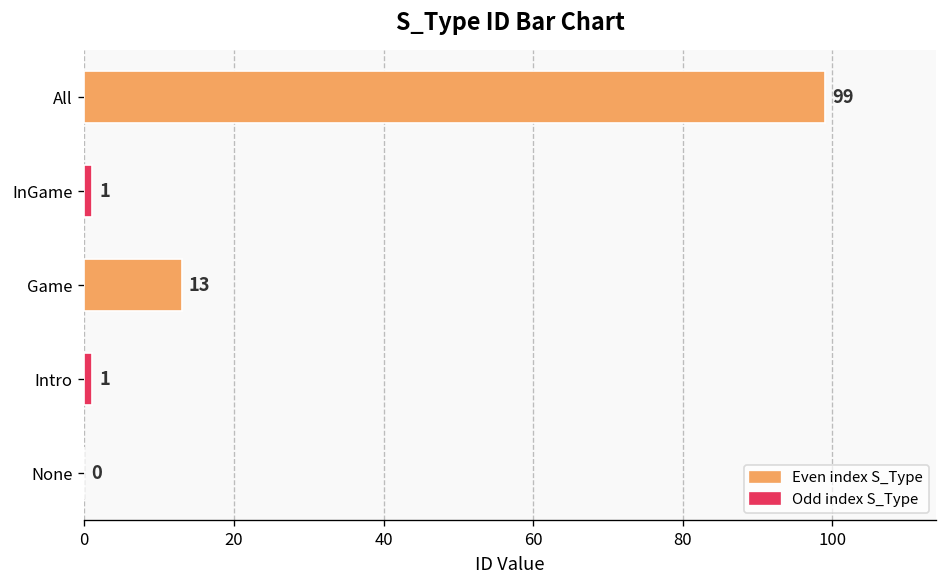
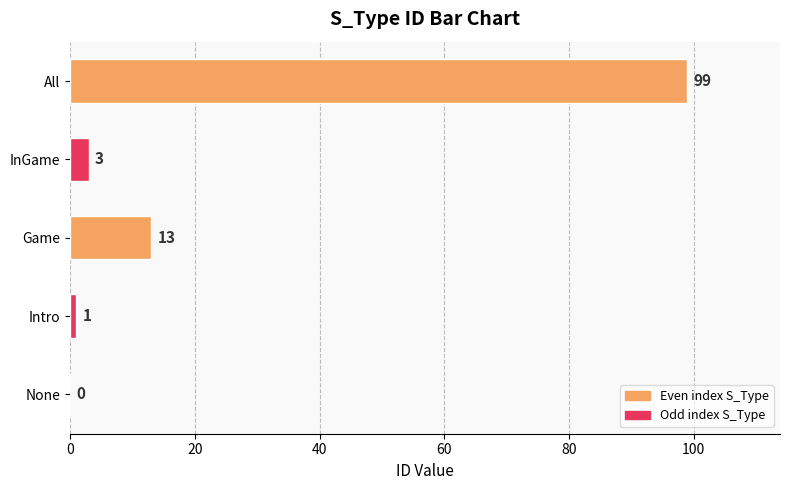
  {
    "All": 99,
-   "InGame": 1,
+   "InGame": 3,
    "Game": 13,
    "Intro": 1,
    "None": 0
  }
